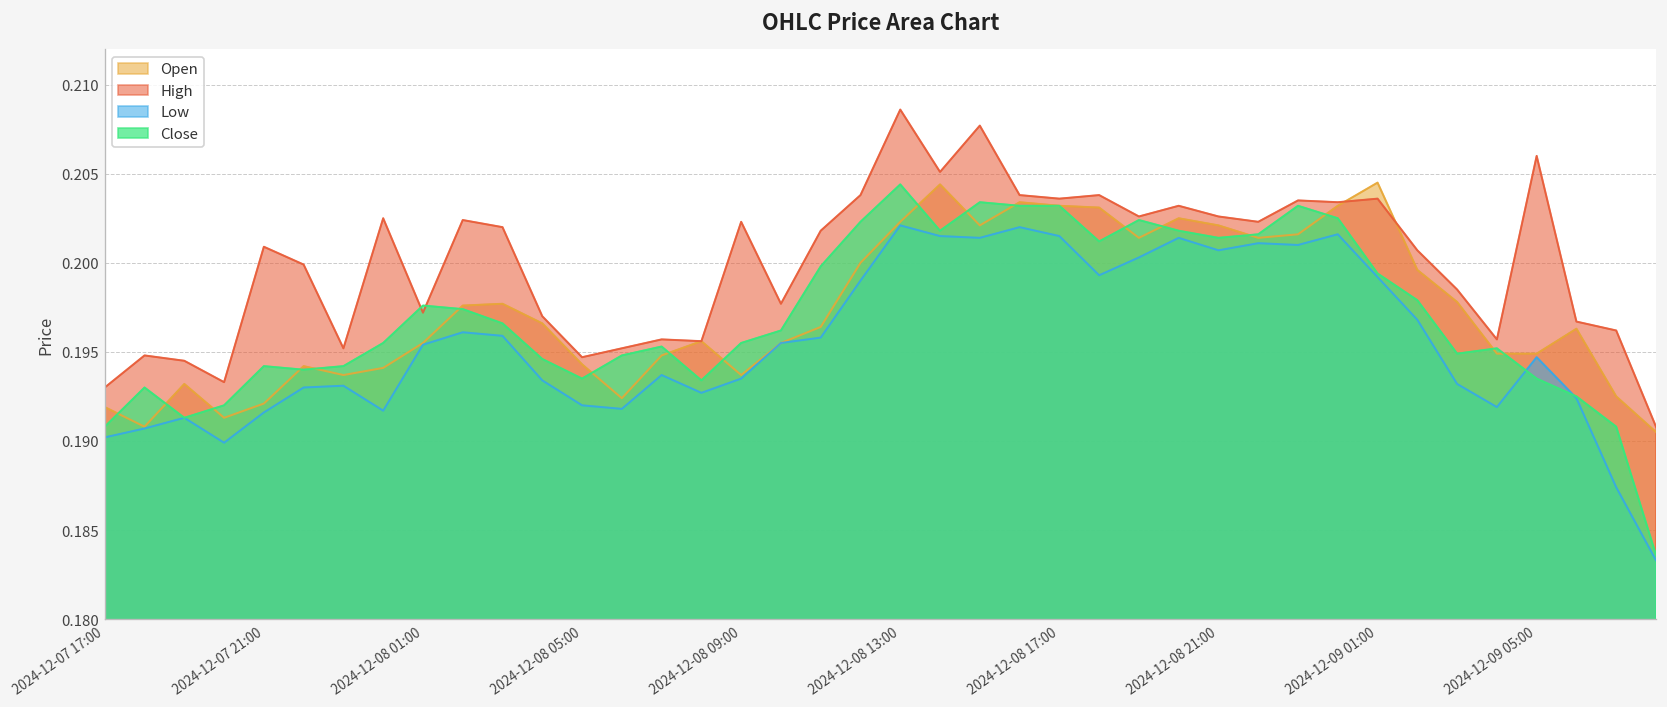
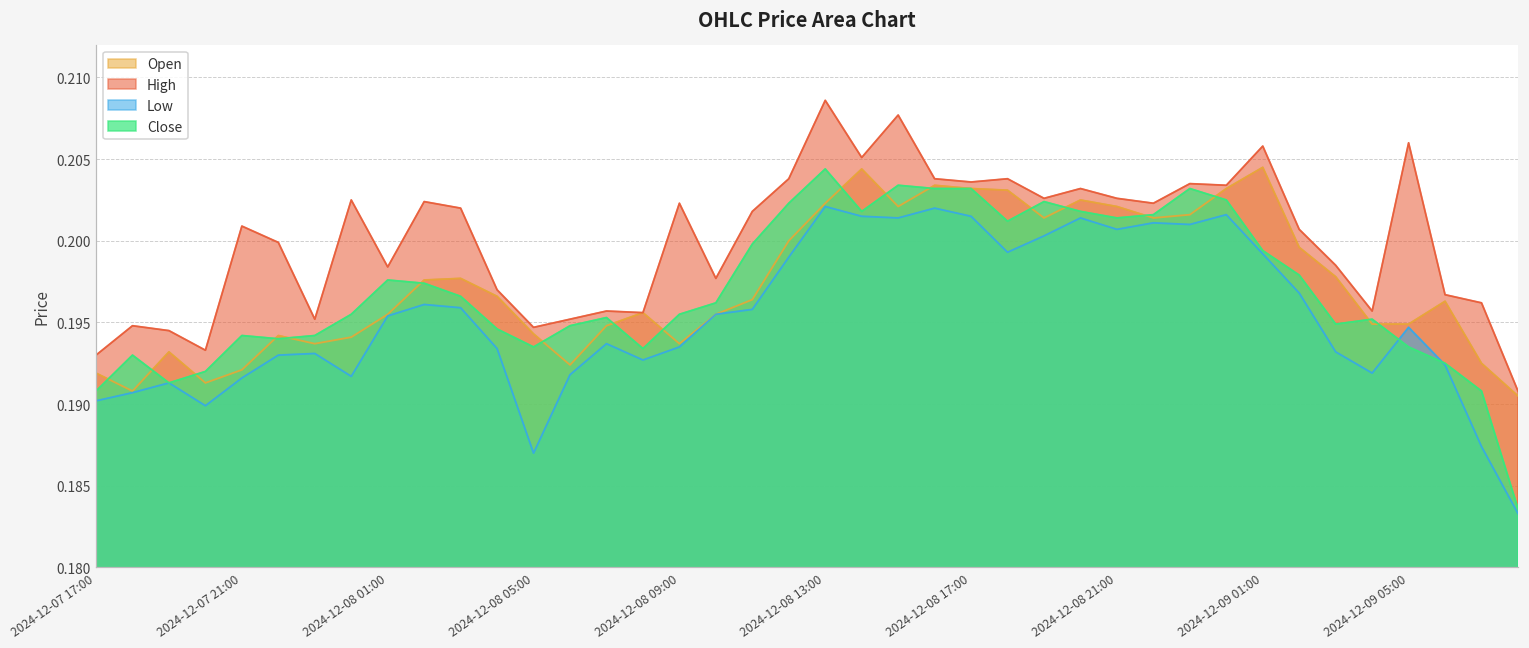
  {
    "Open": {
      "2024-12-07 17:00": 0.1919,
      "2024-12-07 21:00": 0.1921,
      "2024-12-08 05:00": 0.1943,
      "2024-12-08 09:00": 0.1937,
      "2024-12-08 13:00": 0.2023,
      "2024-12-08 21:00": 0.2021,
      "2024-12-09 01:00": 0.2045,
      "2024-12-09 05:00": 0.1949
    },
    "High": {
      "2024-12-07 17:00": 0.1930,
      "2024-12-07 21:00": 0.2009,
-     "2024-12-08 01:00": 0.1972,
+     "2024-12-08 01:00": 0.1984,
      "2024-12-08 05:00": 0.1947,
      "2024-12-08 09:00": 0.2023,
      "2024-12-08 13:00": 0.2086,
      "2024-12-08 17:00": 0.2036,
      "2024-12-08 21:00": 0.2026,
-     "2024-12-09 01:00": 0.2036,
+     "2024-12-09 01:00": 0.2058,
      "2024-12-09 05:00": 0.2060
    },
    "Low": {
      "2024-12-07 17:00": 0.1902,
      "2024-12-07 21:00": 0.1916,
-     "2024-12-08 05:00": 0.192,
+     "2024-12-08 05:00": 0.187,
      "2024-12-08 09:00": 0.1935,
      "2024-12-08 13:00": 0.202,
      "2024-12-08 17:00": 0.2015,
      "2024-12-08 21:00": 0.2007,
      "2024-12-09 01:00": 0.1992,
      "2024-12-09 05:00": 0.1947
    },
    "Close": {
      "2024-12-07 17:00": 0.1908,
      "2024-12-07 21:00": 0.1942,
      "2024-12-08 01:00": 0.1976,
      "2024-12-08 05:00": 0.1935,
      "2024-12-08 09:00": 0.1955,
      "2024-12-08 13:00": 0.2044,
      "2024-12-08 21:00": 0.2014,
      "2024-12-09 01:00": 0.1994,
      "2024-12-09 05:00": 0.1935
    }
  }
